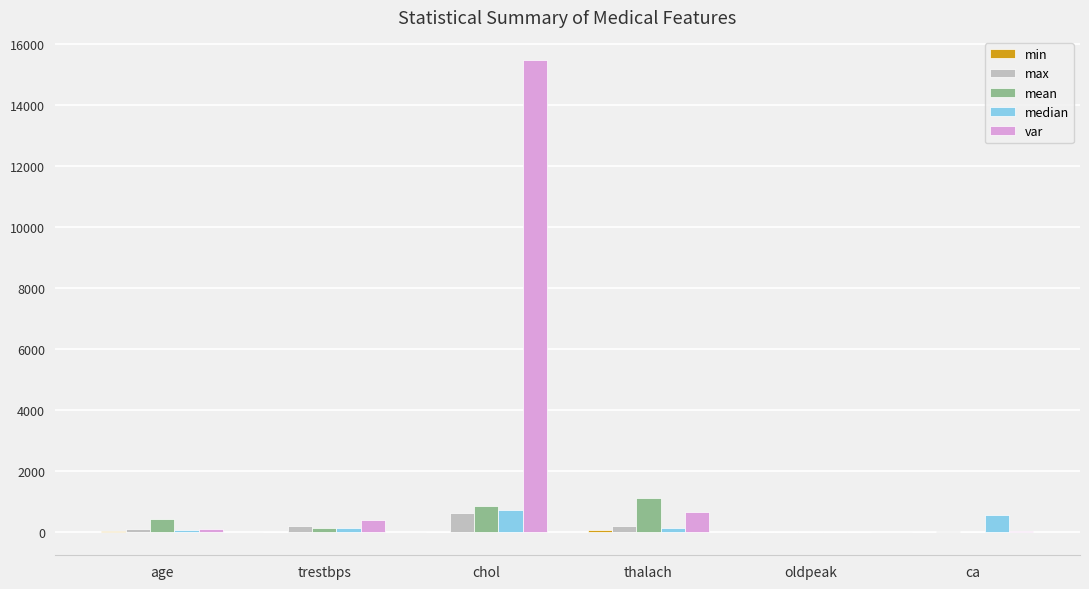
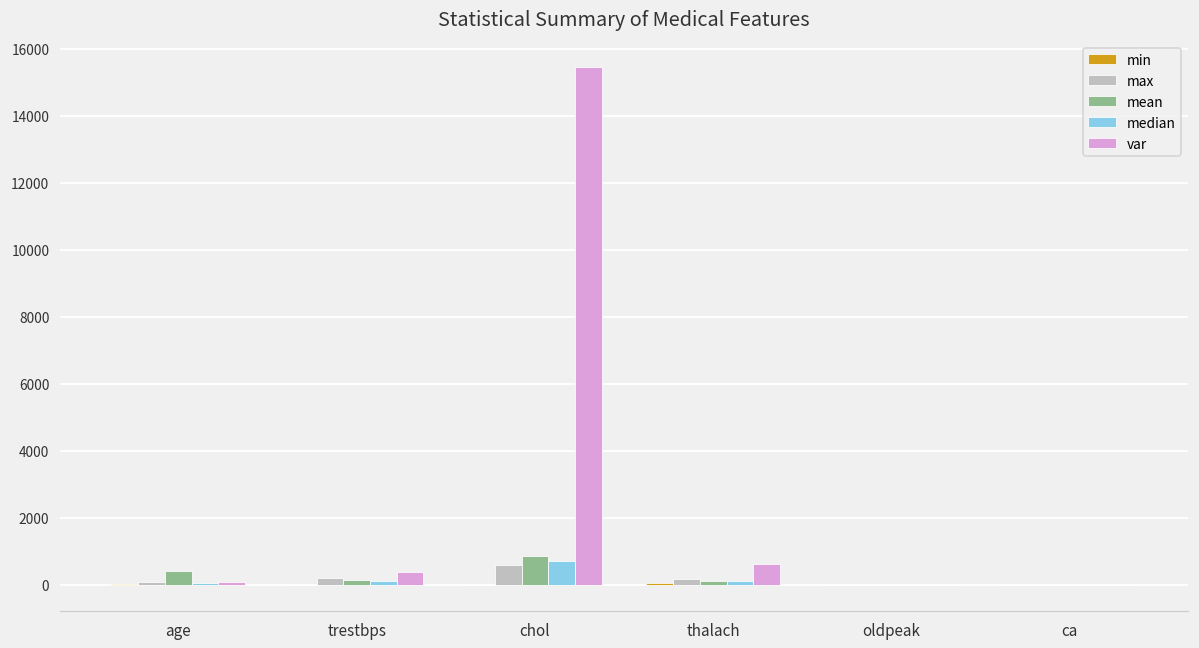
  {
    "min": {
      "trestbps": 0,
      "chol": 0,
      "ca": 0
    },
    "mean": {
      "age": 400,
      "trestbps": 100,
      "chol": 900,
-     "thalach": 1100
+     "thalach": 100
    },
    "median": {
      "trestbps": 100,
      "chol": 700,
      "thalach": 100,
      "oldpeak": 0,
-     "ca": 500
+     "ca": 0
    }
  }
